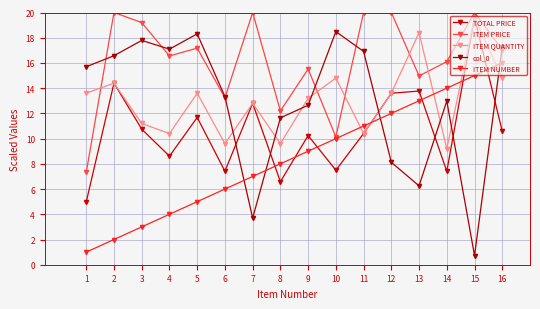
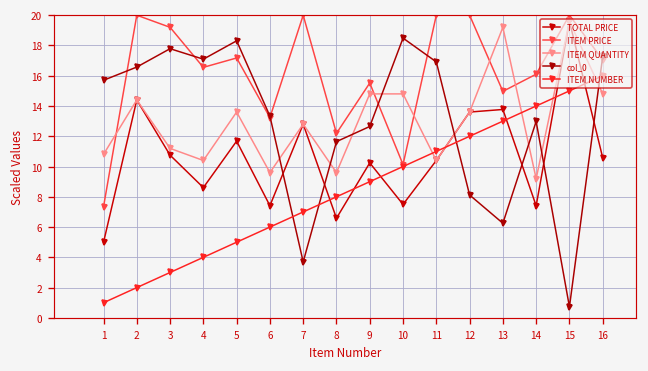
  {
    "ITEM QUANTITY": {
-     "1": 13.6,
+     "1": 10.8,
      "3": 11.2,
      "4": 10.4,
      "5": 13.6,
      "6": 9.6,
      "8": 9.6,
-     "9": 13.2,
+     "9": 14.8,
      "10": 14.8,
-     "13": 18.4,
+     "13": 19.2,
      "14": 9.2,
      "16": 14.8
    }
  }
